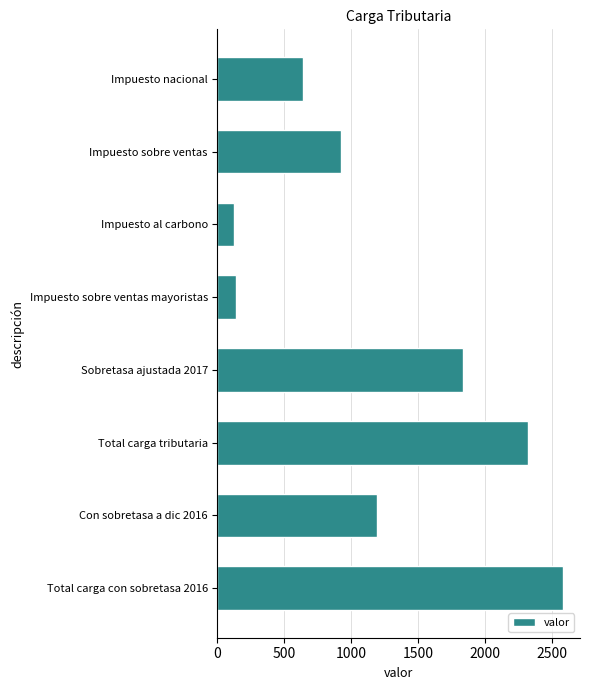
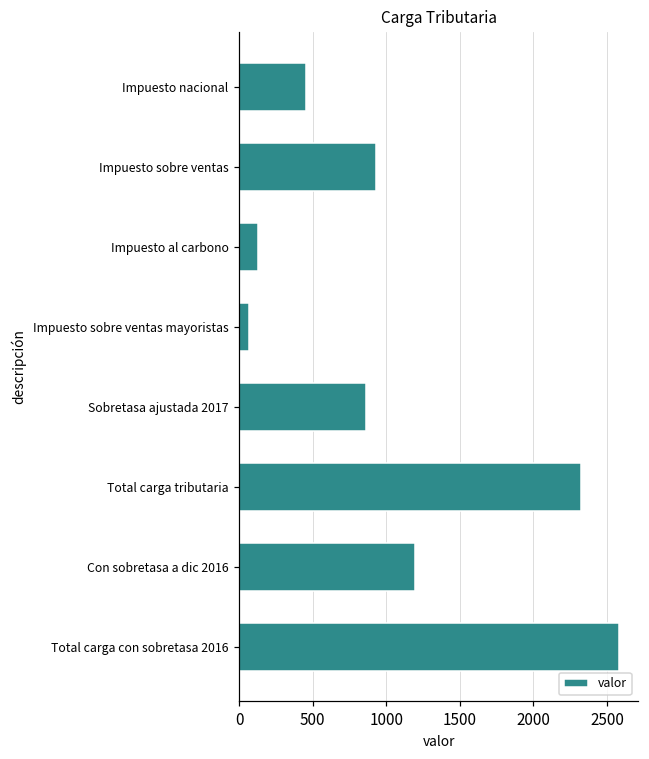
  {
-   "Impuesto nacional": 640,
+   "Impuesto nacional": 450,
    "Impuesto sobre ventas": 930,
    "Impuesto al carbono": 130,
-   "Impuesto sobre ventas mayoristas": 140,
-   "Sobretasa ajustada 2017": 1840,
+   "Impuesto sobre ventas mayoristas": 70,
+   "Sobretasa ajustada 2017": 860,
    "Total carga tributaria": 2320,
    "Con sobretasa a dic 2016": 1190,
    "Total carga con sobretasa 2016": 2580
  }
